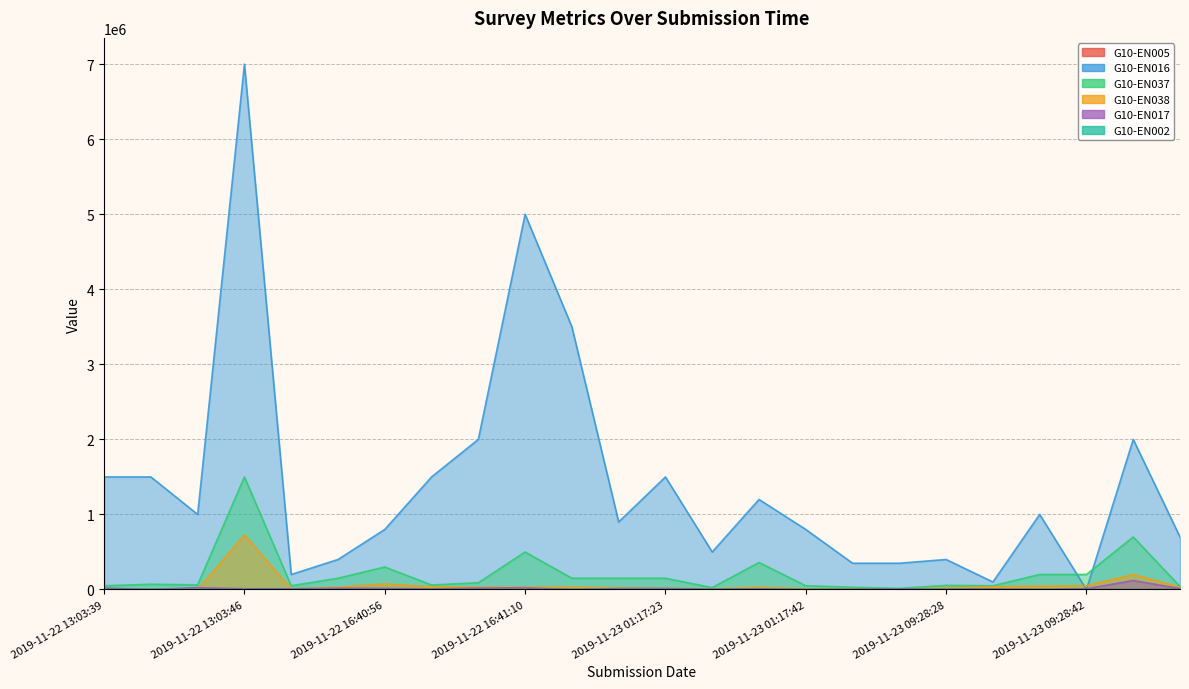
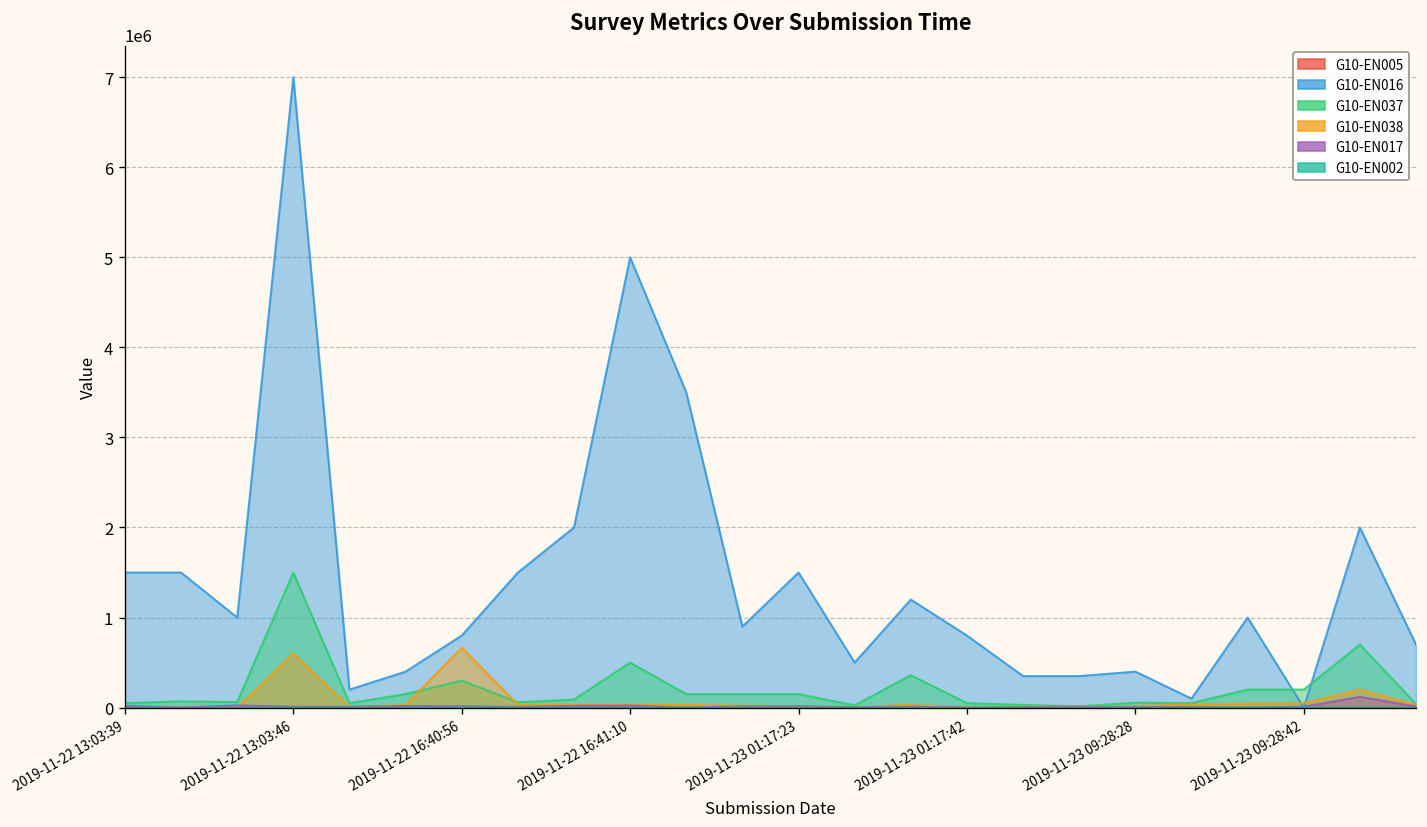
  {
    "G10-EN038": {
-     "2019-11-22 13:03:46": 700000,
-     "2019-11-22 16:40:56": 100000,
+     "2019-11-22 13:03:46": 600000,
+     "2019-11-22 16:40:56": 700000,
      "2019-11-23 09:28:42": 100000
    }
  }
